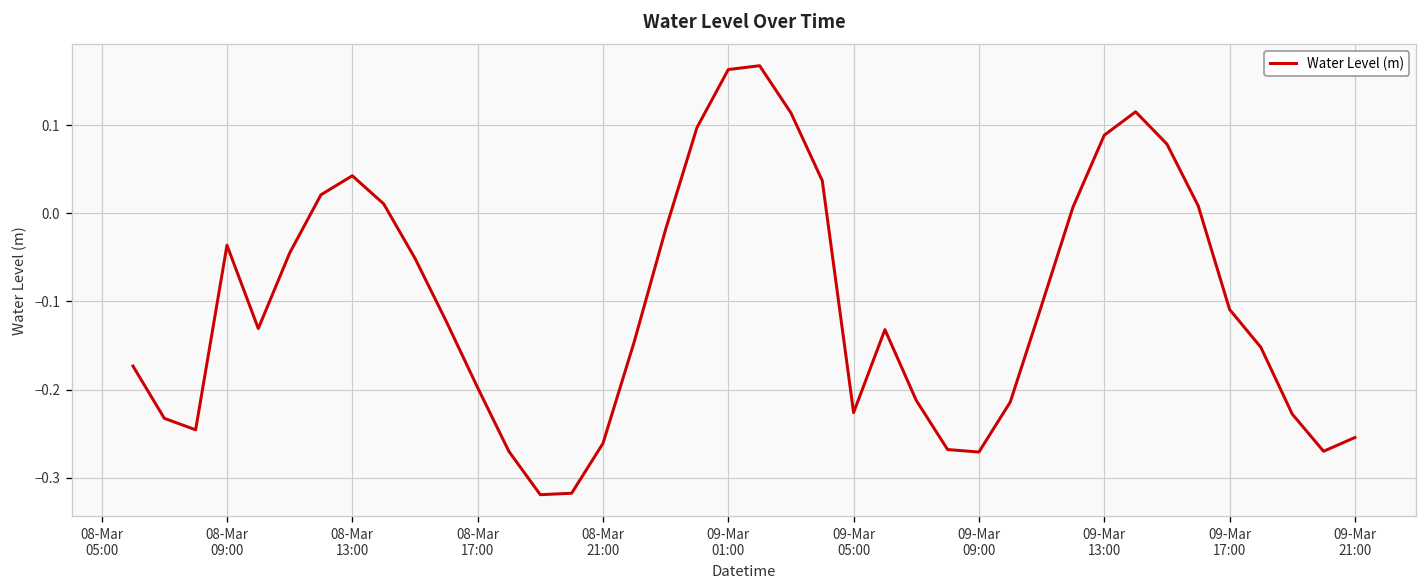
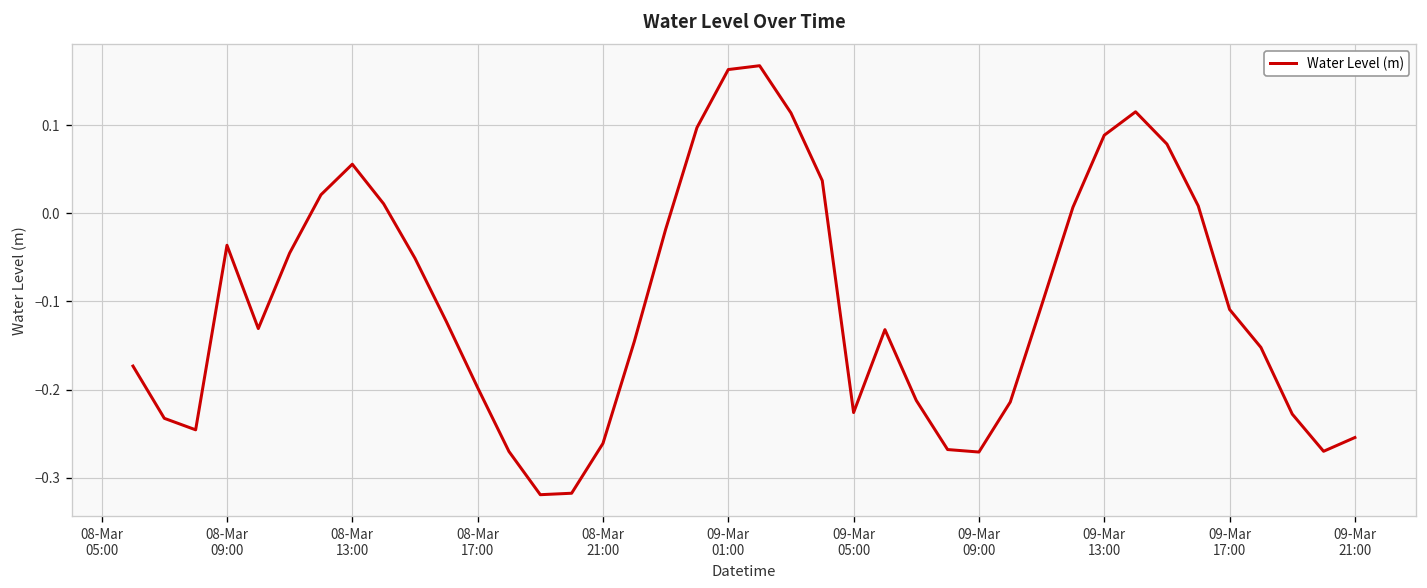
  {
    "08-Mar 09:00": -0.04,
-   "08-Mar 13:00": 0.04,
+   "08-Mar 13:00": 0.06,
    "08-Mar 17:00": -0.20,
    "08-Mar 21:00": -0.26,
    "09-Mar 01:00": 0.16,
    "09-Mar 05:00": -0.23,
    "09-Mar 09:00": -0.27,
    "09-Mar 13:00": 0.09,
    "09-Mar 17:00": -0.11,
    "09-Mar 21:00": -0.25
  }
